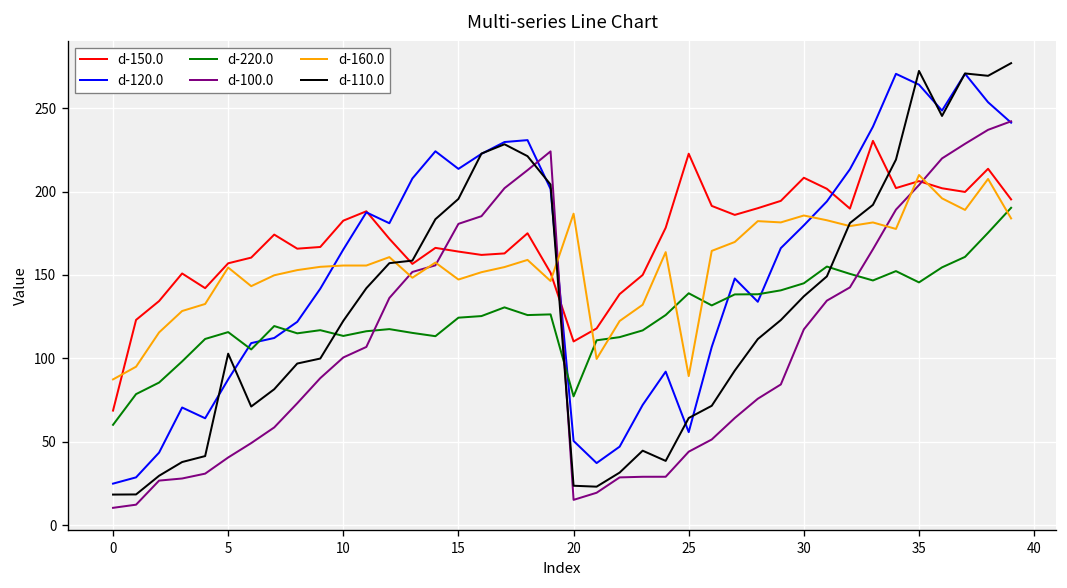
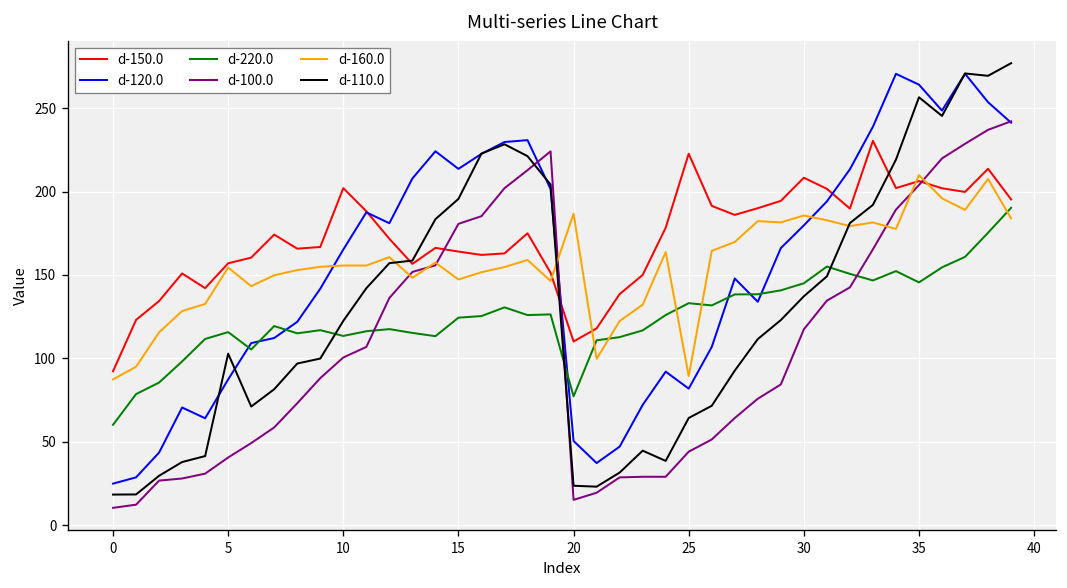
  {
    "d-150.0": {
-     "0": 69,
+     "0": 92,
      "5": 157,
-     "10": 183,
+     "10": 202,
      "15": 164,
      "20": 110,
      "25": 223,
      "30": 208,
      "35": 206
    },
    "d-120.0": {
      "0": 25,
      "5": 87,
      "10": 165,
      "15": 214,
      "20": 50,
-     "25": 56,
+     "25": 82,
      "30": 180,
      "35": 264
    },
    "d-220.0": {
      "0": 60,
      "5": 116,
      "10": 113,
      "15": 124,
      "20": 77,
-     "25": 139,
+     "25": 133,
      "30": 145,
      "35": 146
    },
    "d-100.0": {
      "0": 10,
      "5": 41,
      "10": 101,
      "15": 181,
      "20": 15,
      "25": 44,
      "30": 117,
      "35": 204
    },
    "d-160.0": {
      "0": 87,
      "5": 154,
      "10": 156,
      "15": 147,
      "20": 187,
      "25": 89,
      "30": 186,
      "35": 210
    },
    "d-110.0": {
      "0": 18,
      "5": 103,
      "10": 122,
      "15": 196,
      "20": 24,
      "25": 64,
      "30": 137,
-     "35": 272
+     "35": 257
    }
  }
